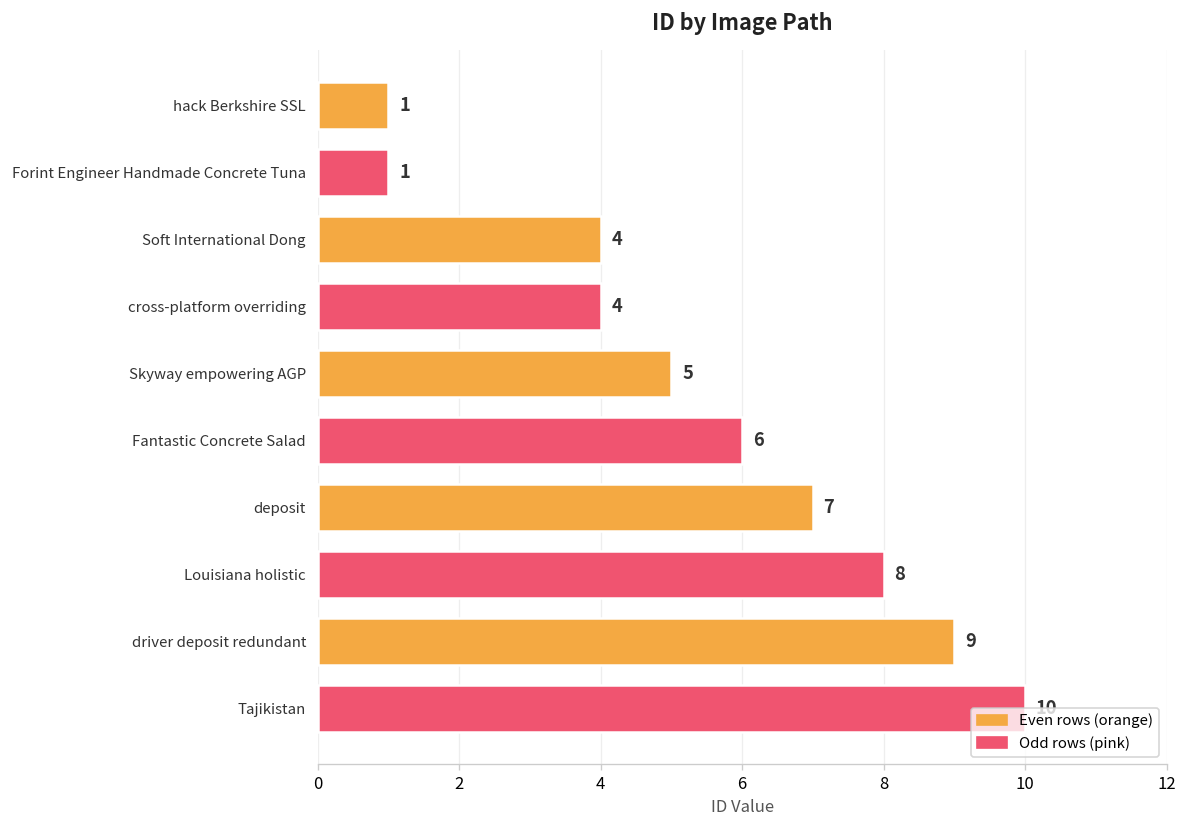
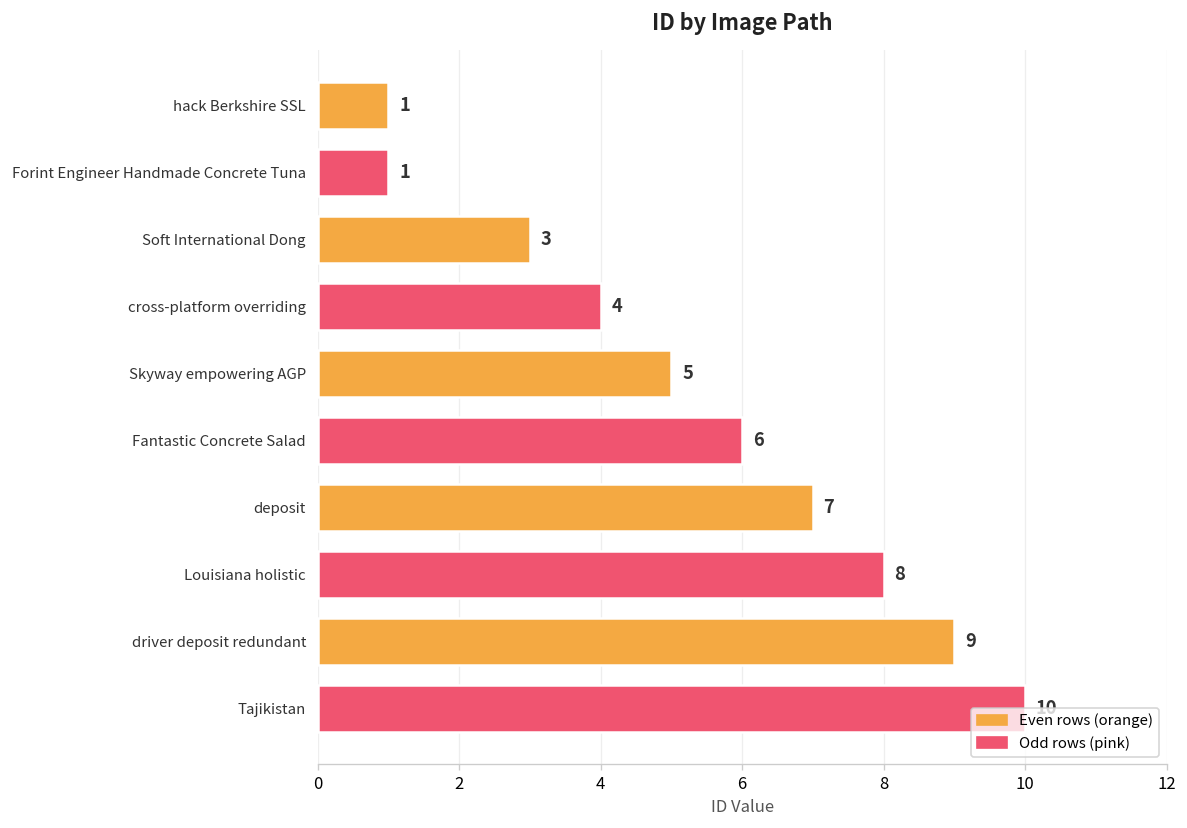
  {
    "hack Berkshire SSL": 1,
    "Forint Engineer Handmade Concrete Tuna": 1,
-   "Soft International Dong": 4,
+   "Soft International Dong": 3,
    "cross-platform overriding": 4,
    "Skyway empowering AGP": 5,
    "Fantastic Concrete Salad": 6,
    "deposit": 7,
    "Louisiana holistic": 8,
    "driver deposit redundant": 9
  }
